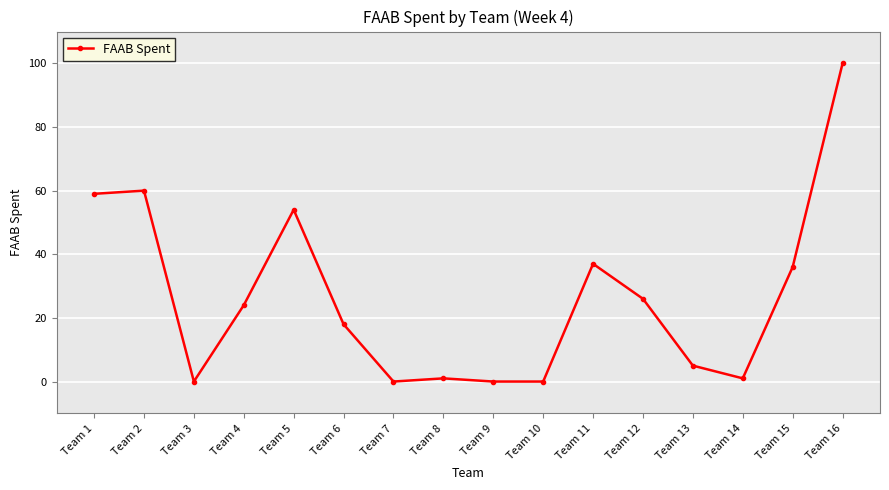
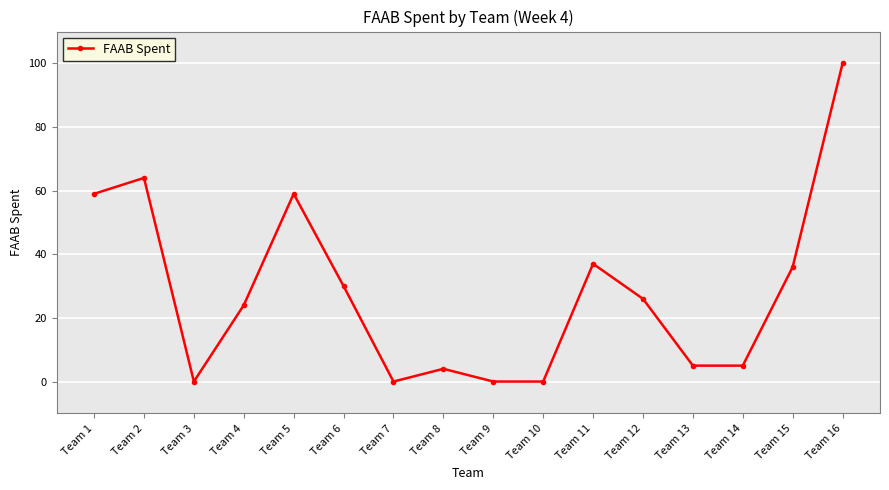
  {
    "Team 1": 59,
-   "Team 2": 60,
+   "Team 2": 64,
    "Team 3": 0,
    "Team 4": 24,
-   "Team 5": 54,
-   "Team 6": 18,
+   "Team 5": 59,
+   "Team 6": 30,
    "Team 7": 0,
-   "Team 8": 1,
+   "Team 8": 4,
    "Team 9": 0,
    "Team 10": 0,
    "Team 11": 37,
    "Team 12": 26,
    "Team 13": 5,
-   "Team 14": 1,
+   "Team 14": 5,
    "Team 15": 36,
    "Team 16": 100
  }
